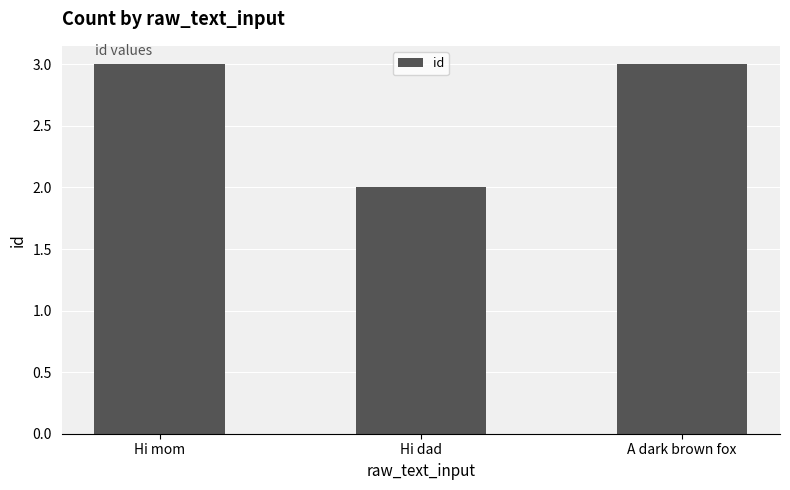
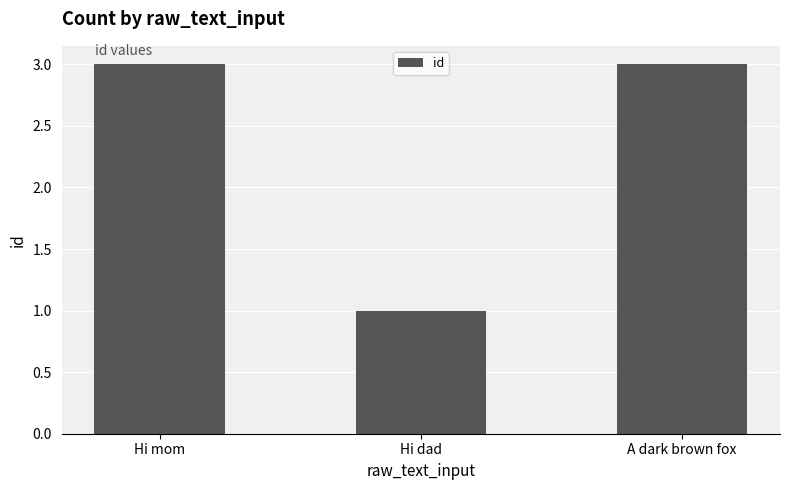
  {
    "Hi mom": 3,
-   "Hi dad": 2,
+   "Hi dad": 1,
    "A dark brown fox": 3
  }
